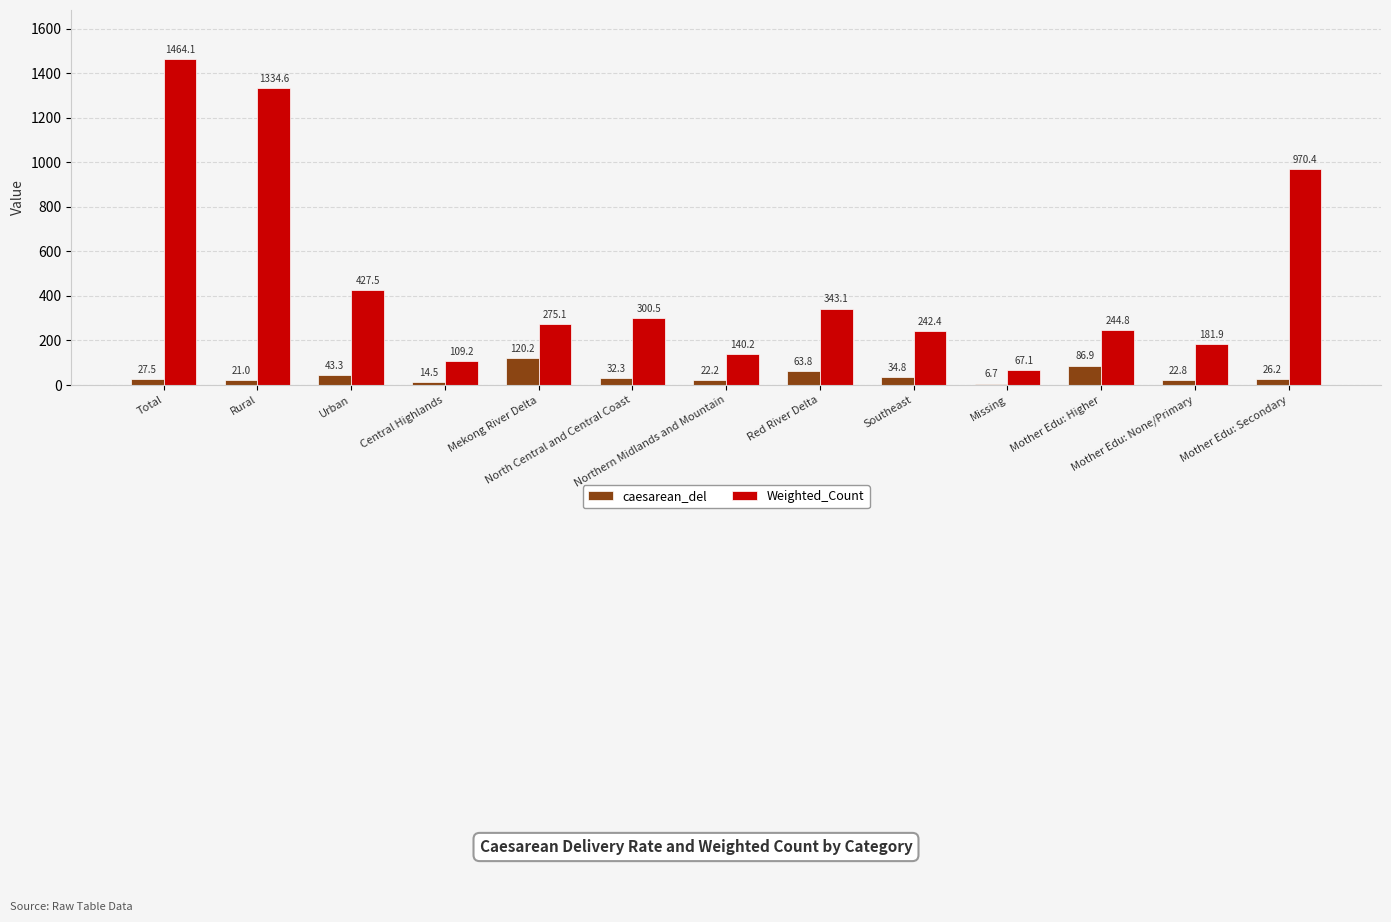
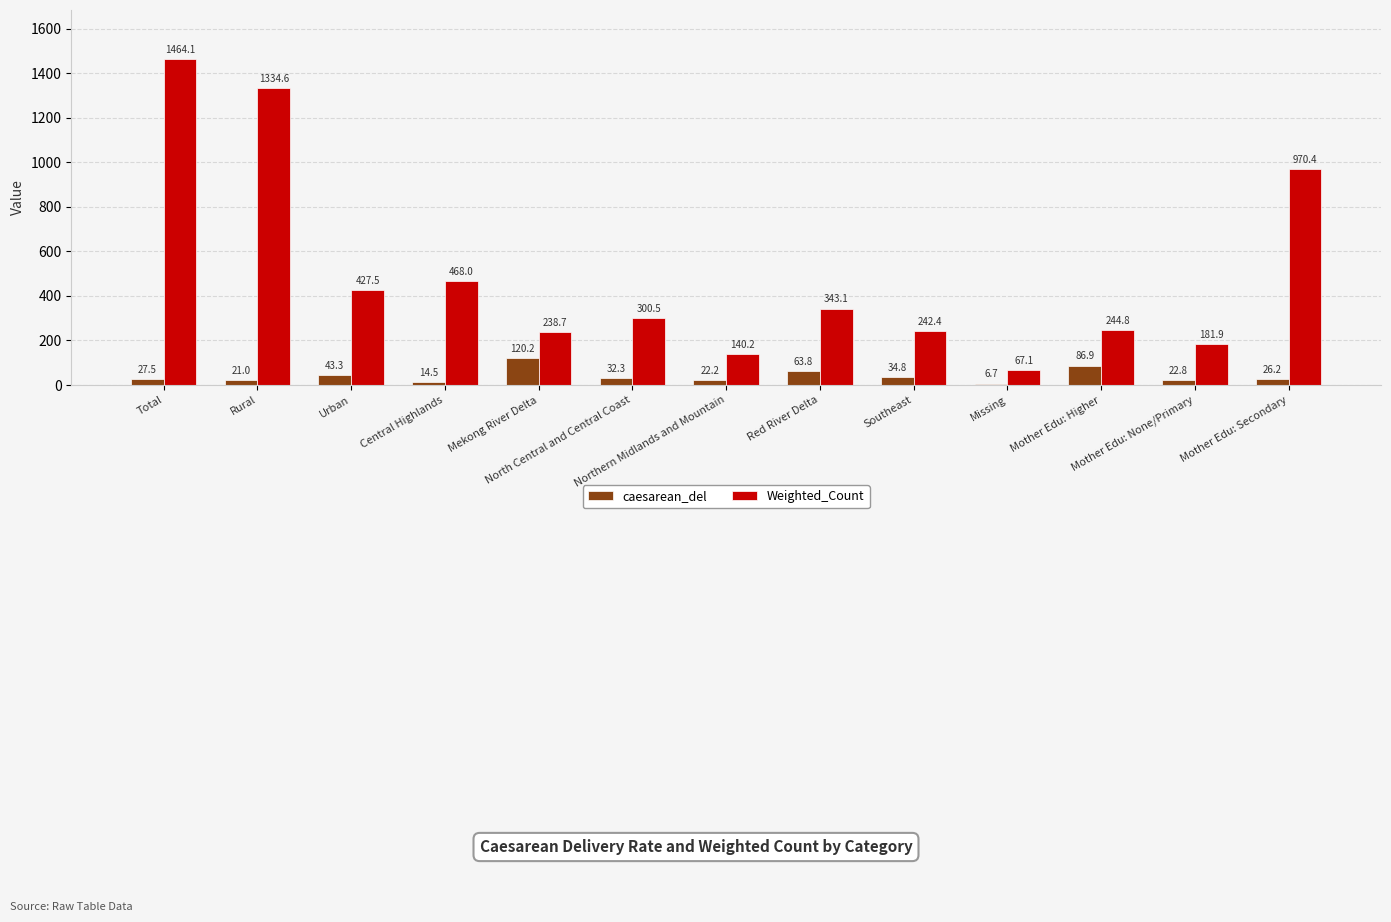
  {
    "caesarean_del": {
      "Total": 27.5,
      "Rural": 21.0,
      "Urban": 43.3,
      "Central Highlands": 14.5,
      "Mekong River Delta": 120.2,
      "North Central and Central Coast": 32.3,
      "Northern Midlands and Mountain": 22.2,
      "Red River Delta": 63.8,
      "Southeast": 34.8,
      "Missing": 6.7,
      "Mother Edu: Higher": 86.9,
      "Mother Edu: None/Primary": 22.8,
      "Mother Edu: Secondary": 26.2
    },
    "Weighted_Count": {
      "Total": 1464.1,
      "Rural": 1334.6,
      "Urban": 427.5,
-     "Central Highlands": 109.2,
-     "Mekong River Delta": 275.1,
+     "Central Highlands": 468.0,
+     "Mekong River Delta": 238.7,
      "North Central and Central Coast": 300.5,
      "Northern Midlands and Mountain": 140.2,
      "Red River Delta": 343.1,
      "Southeast": 242.4,
      "Missing": 67.1,
      "Mother Edu: Higher": 244.8,
      "Mother Edu: None/Primary": 181.9,
      "Mother Edu: Secondary": 970.4
    }
  }
